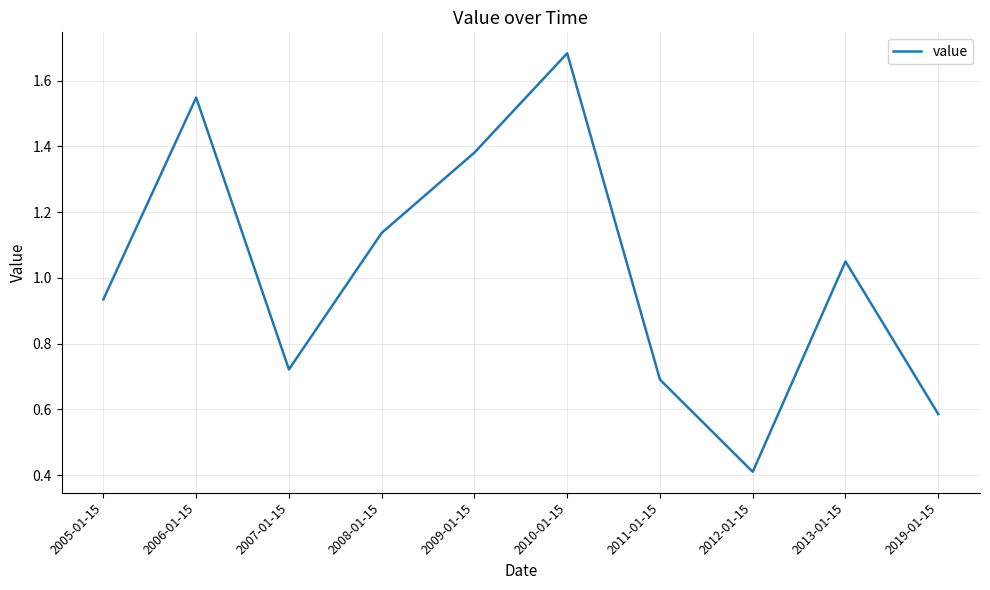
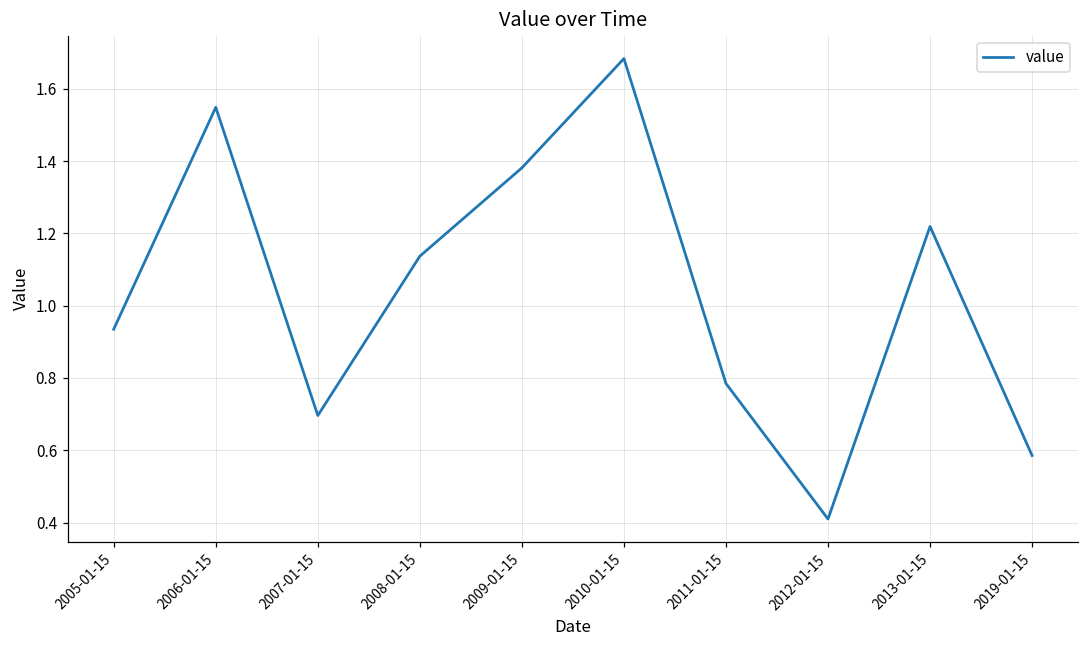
  {
    "2005-01-15": 0.93,
    "2006-01-15": 1.55,
-   "2007-01-15": 0.72,
+   "2007-01-15": 0.70,
    "2008-01-15": 1.14,
    "2009-01-15": 1.38,
    "2010-01-15": 1.68,
-   "2011-01-15": 0.69,
+   "2011-01-15": 0.78,
    "2012-01-15": 0.41,
-   "2013-01-15": 1.05,
+   "2013-01-15": 1.22,
    "2019-01-15": 0.59
  }
